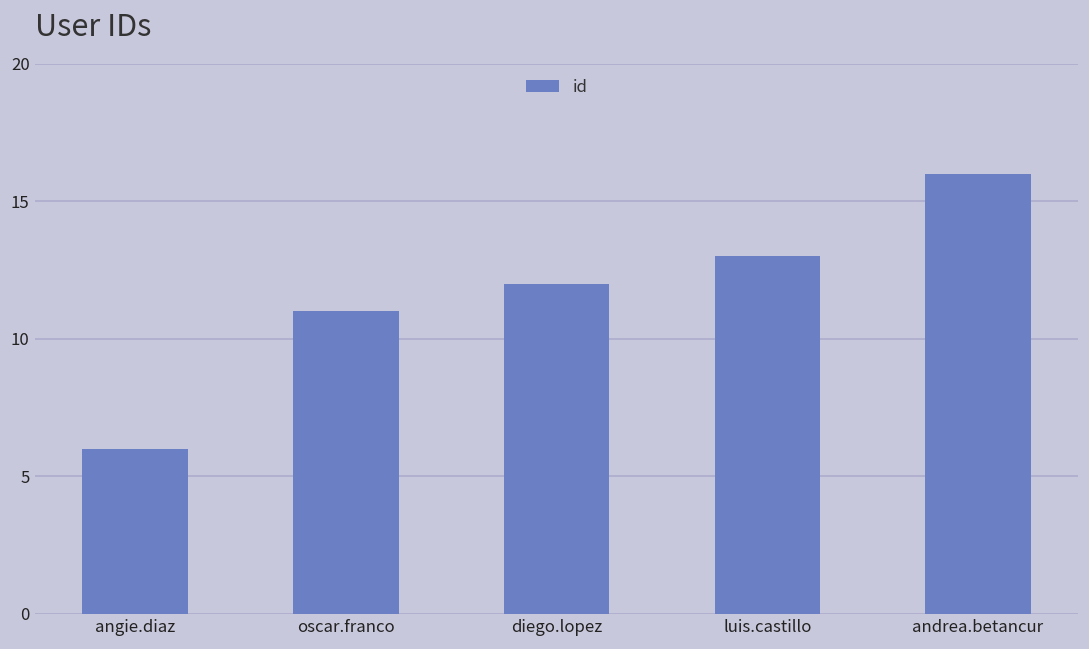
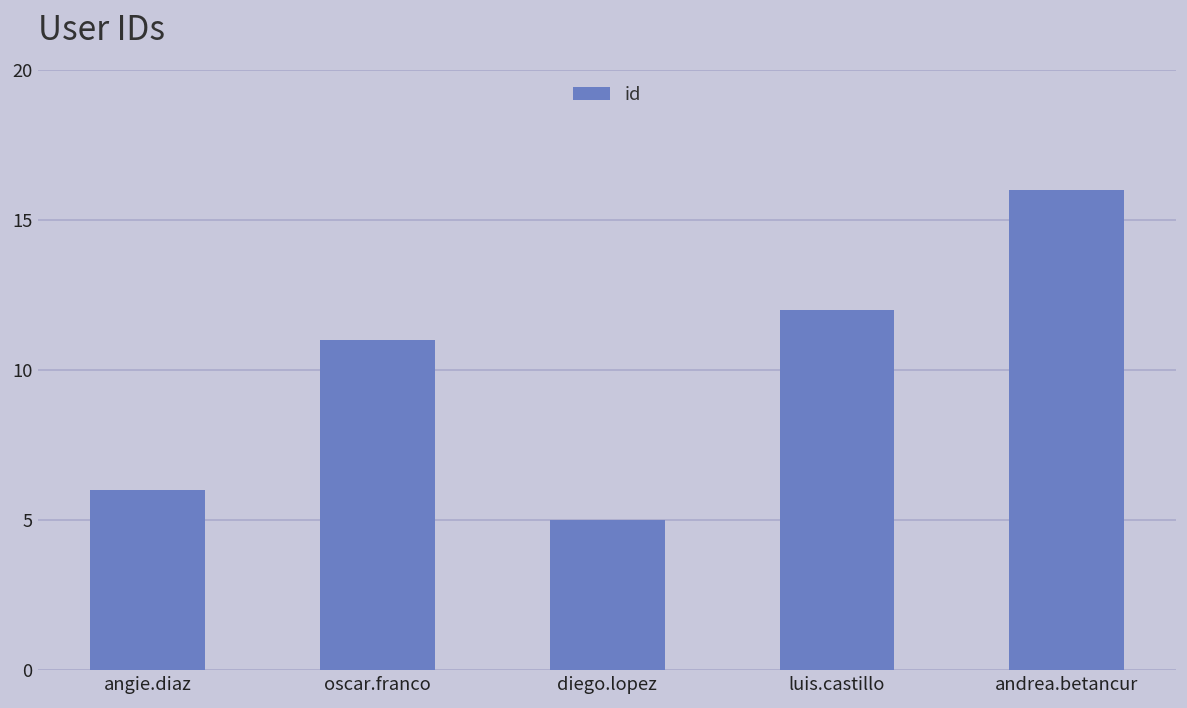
  {
    "angie.diaz": 6,
    "oscar.franco": 11,
-   "diego.lopez": 12,
-   "luis.castillo": 13,
+   "diego.lopez": 5,
+   "luis.castillo": 12,
    "andrea.betancur": 16
  }
